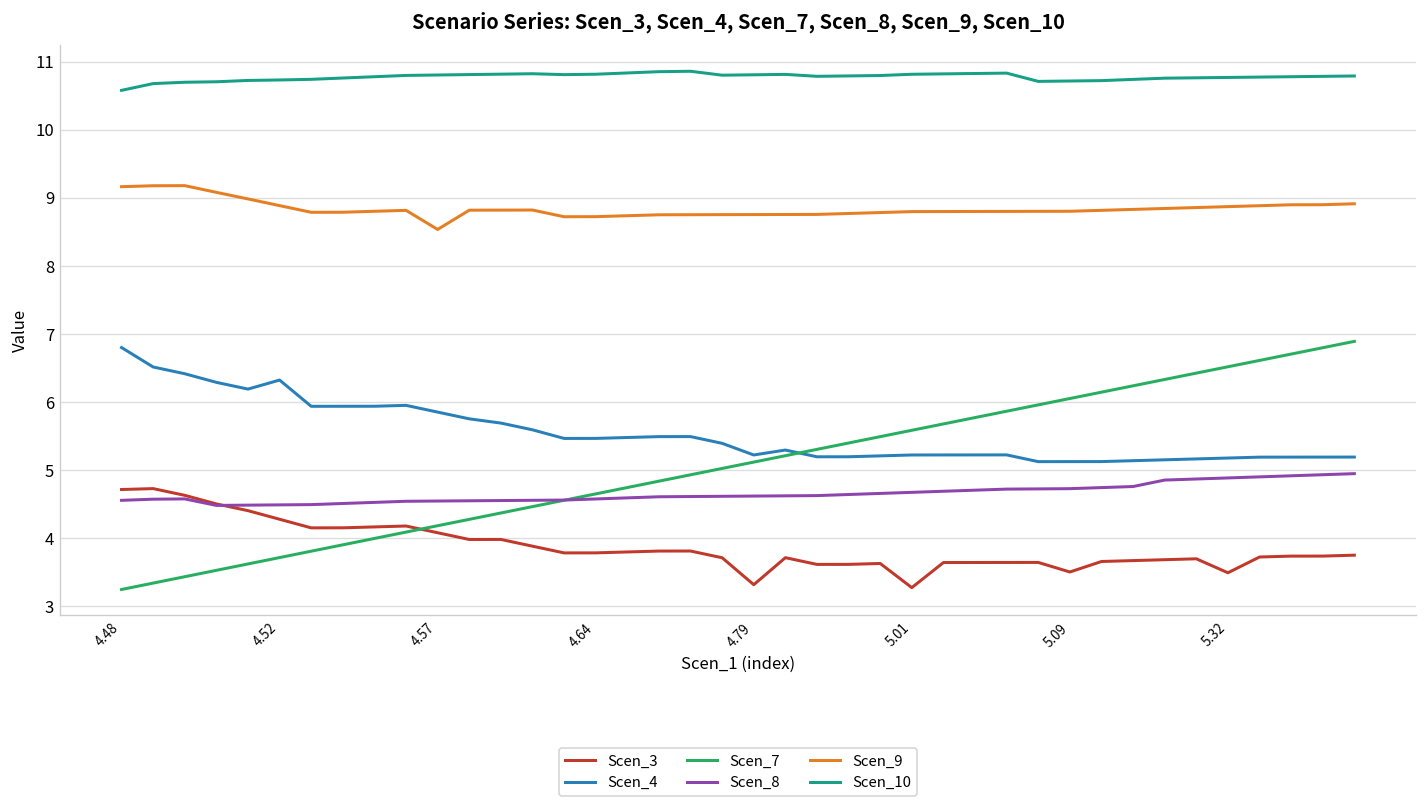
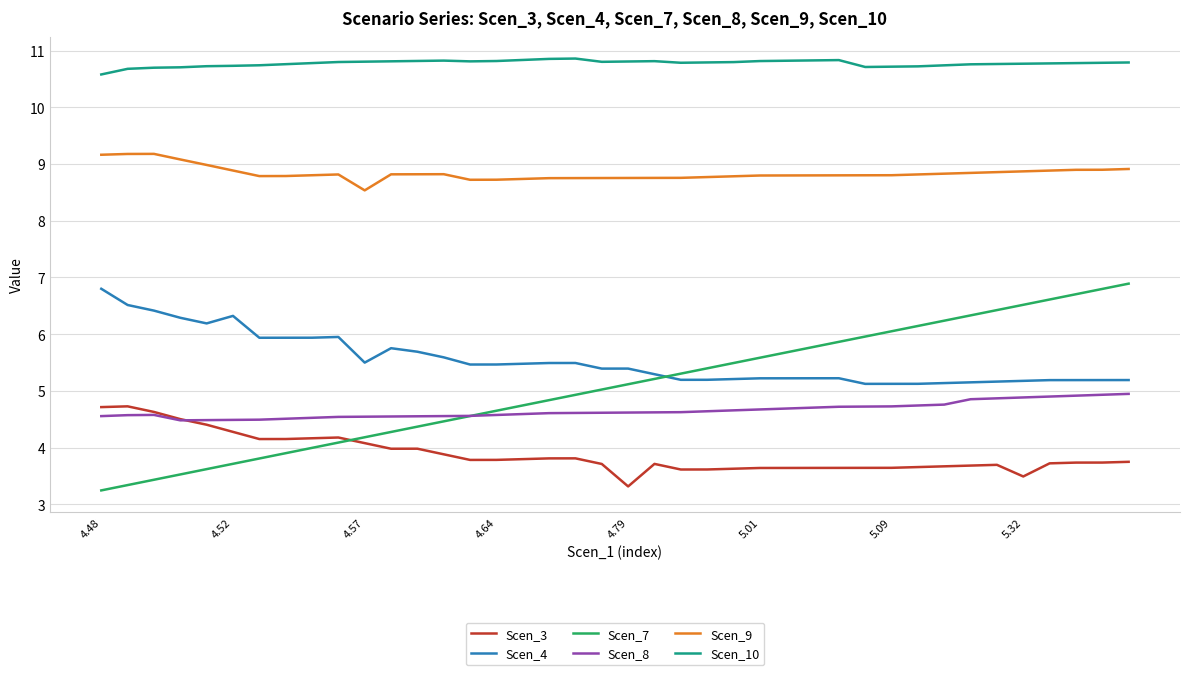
  {
    "Scen_3": {
      "4.48": 4.7,
      "4.52": 4.3,
      "4.57": 4.1,
      "4.64": 3.8,
      "4.79": 3.3,
-     "5.01": 3.3,
-     "5.09": 3.5,
+     "5.01": 3.6,
+     "5.09": 3.6,
      "5.32": 3.5
    },
    "Scen_4": {
      "4.48": 6.8,
      "4.52": 6.3,
-     "4.57": 5.9,
+     "4.57": 5.5,
      "4.64": 5.5,
-     "4.79": 5.2,
+     "4.79": 5.4,
      "5.01": 5.2,
      "5.09": 5.1,
      "5.32": 5.2
    },
    "Scen_8": {
      "4.48": 4.6,
      "4.52": 4.5,
      "4.57": 4.5,
      "4.64": 4.6,
      "4.79": 4.6,
      "5.01": 4.7,
      "5.09": 4.7,
      "5.32": 4.9
    },
    "Scen_9": {
      "4.48": 9.2,
      "4.52": 8.9,
      "4.57": 8.5,
      "4.64": 8.7,
      "4.79": 8.8,
      "5.01": 8.8,
      "5.09": 8.8,
      "5.32": 8.9
    }
  }
